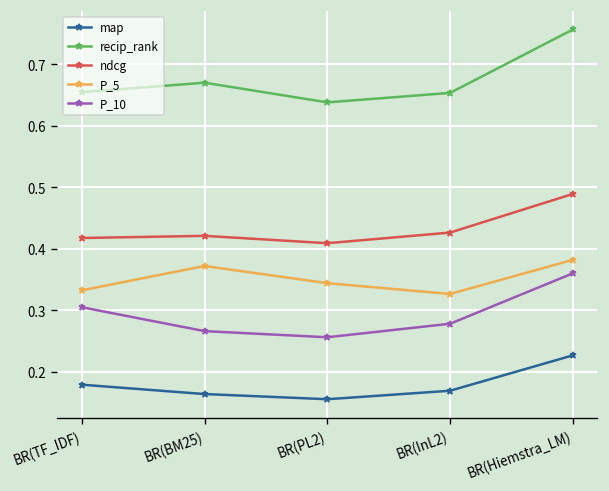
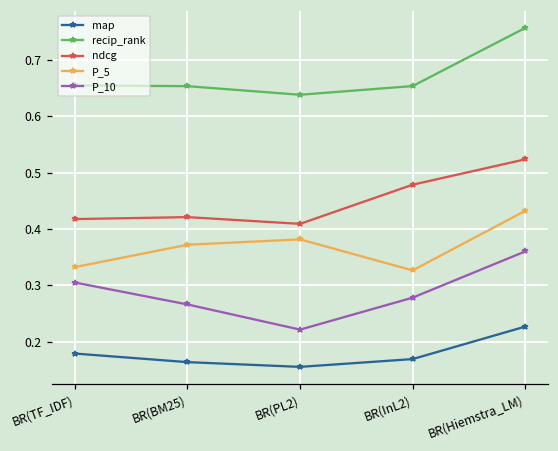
  {
    "map": {
      "BR(TF_IDF)": 0.18,
      "BR(BM25)": 0.16,
      "BR(PL2)": 0.16,
      "BR(InL2)": 0.17,
      "BR(Hiemstra_LM)": 0.23
    },
    "recip_rank": {
-     "BR(BM25)": 0.67,
+     "BR(BM25)": 0.65,
      "BR(PL2)": 0.64,
      "BR(InL2)": 0.65,
      "BR(Hiemstra_LM)": 0.76
    },
    "ndcg": {
      "BR(TF_IDF)": 0.42,
      "BR(BM25)": 0.42,
      "BR(PL2)": 0.41,
-     "BR(InL2)": 0.43,
-     "BR(Hiemstra_LM)": 0.49
+     "BR(InL2)": 0.48,
+     "BR(Hiemstra_LM)": 0.52
    },
    "P_5": {
      "BR(TF_IDF)": 0.33,
      "BR(BM25)": 0.37,
-     "BR(PL2)": 0.34,
+     "BR(PL2)": 0.38,
      "BR(InL2)": 0.33,
-     "BR(Hiemstra_LM)": 0.38
+     "BR(Hiemstra_LM)": 0.43
    },
    "P_10": {
      "BR(TF_IDF)": 0.30,
      "BR(BM25)": 0.27,
-     "BR(PL2)": 0.26,
+     "BR(PL2)": 0.22,
      "BR(InL2)": 0.28,
      "BR(Hiemstra_LM)": 0.36
    }
  }
